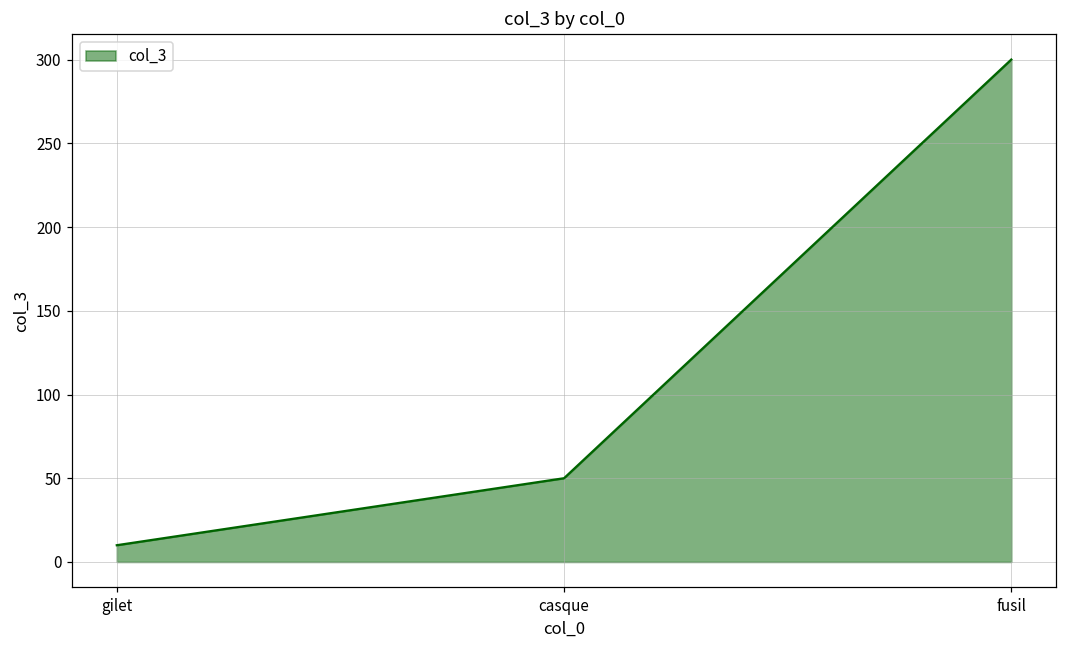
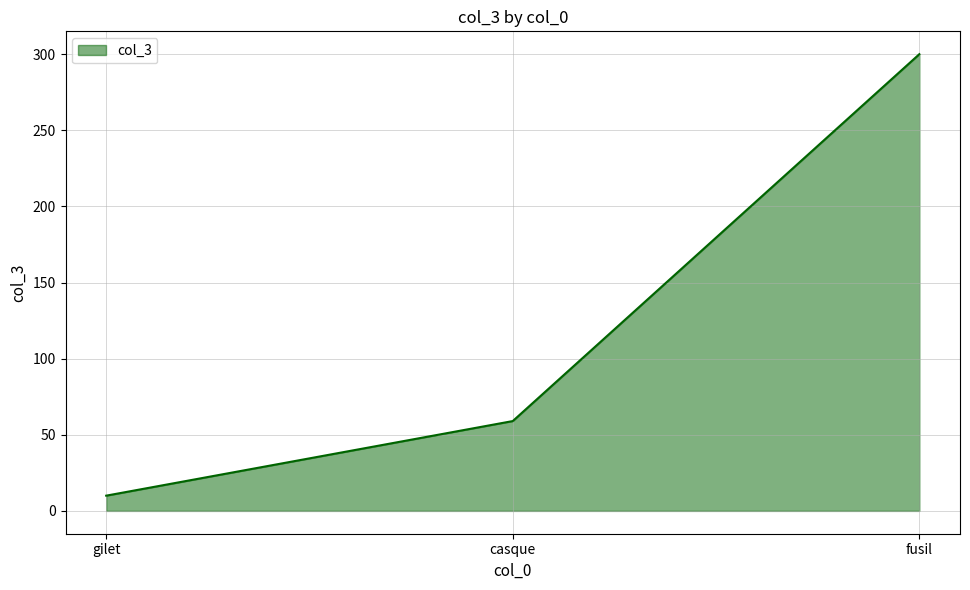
  {
    "gilet": 10,
-   "casque": 50,
+   "casque": 59,
    "fusil": 300
  }
